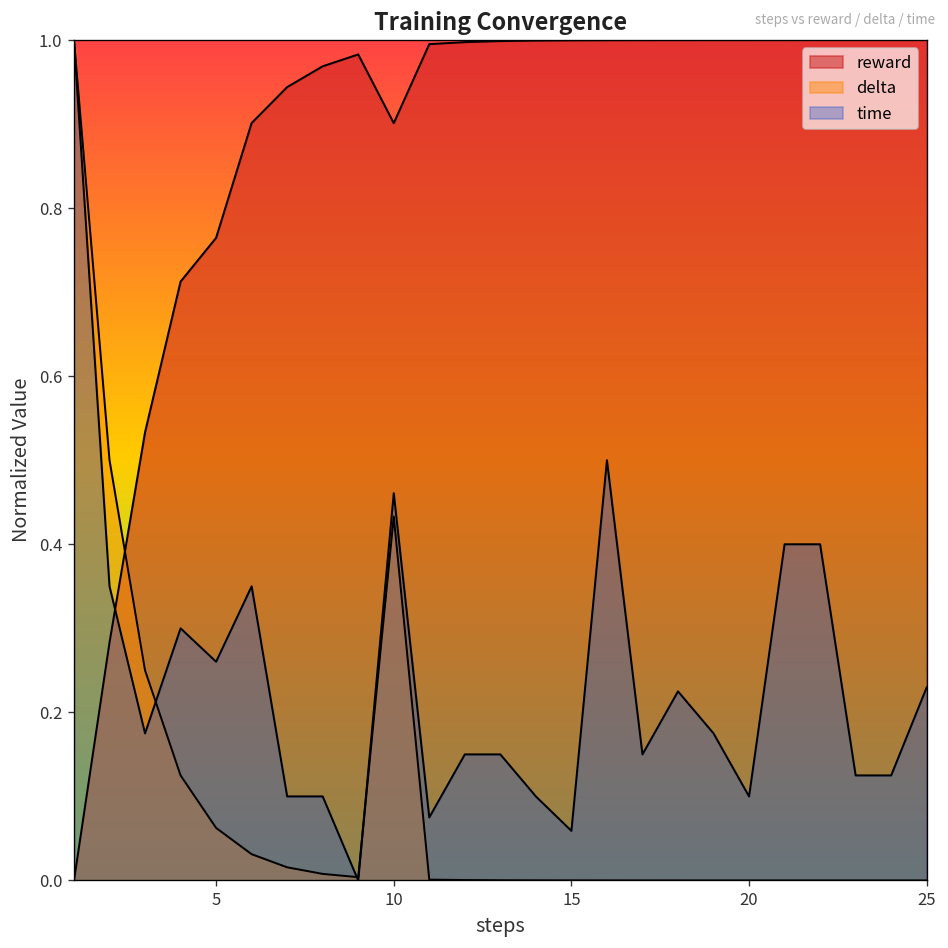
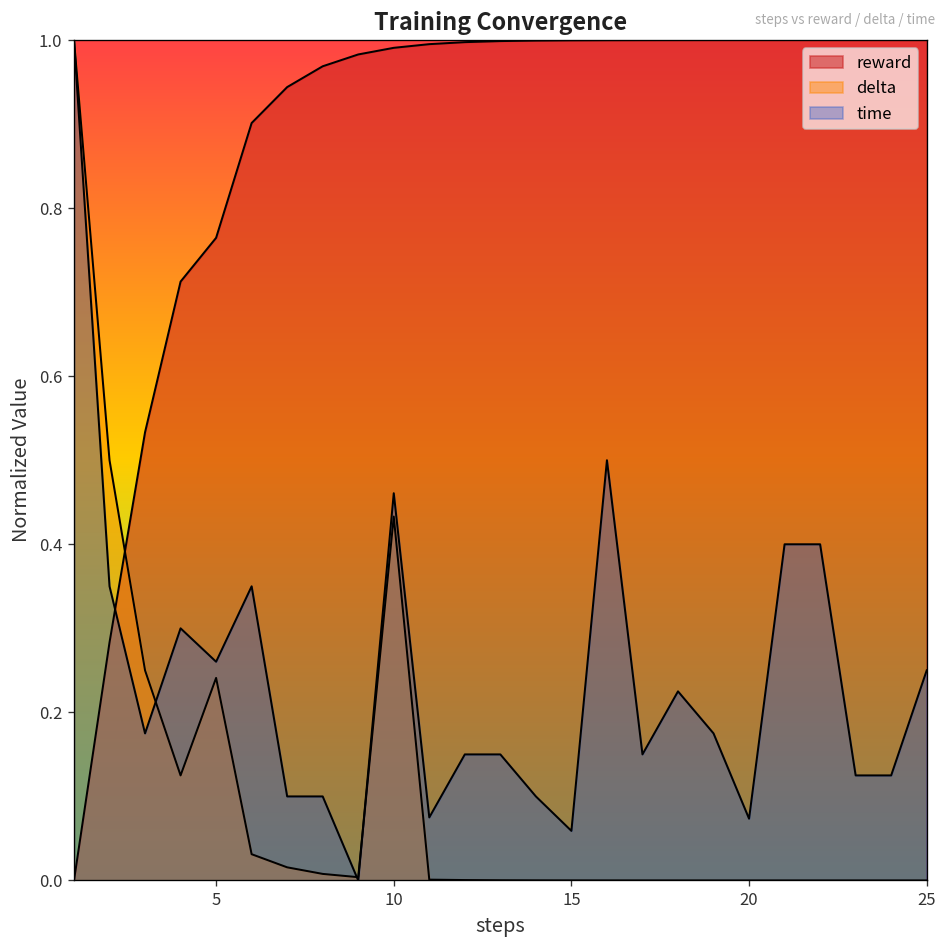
  {
    "reward": {
      "5": 0.76,
-     "10": 0.90,
+     "10": 0.99,
      "15": 1.00,
      "20": 1.00,
      "25": 1.00
    },
    "delta": {
-     "5": 0.06,
+     "5": 0.24,
      "10": 0.43,
      "15": 0.00,
      "20": 0.00,
      "25": 0.00
    },
    "time": {
      "5": 0.26,
      "10": 0.46,
      "15": 0.06,
-     "20": 0.10,
-     "25": 0.23
+     "20": 0.07,
+     "25": 0.25
    }
  }
